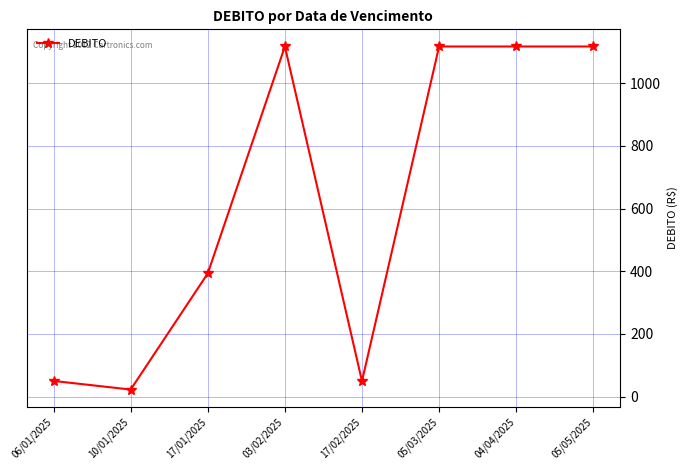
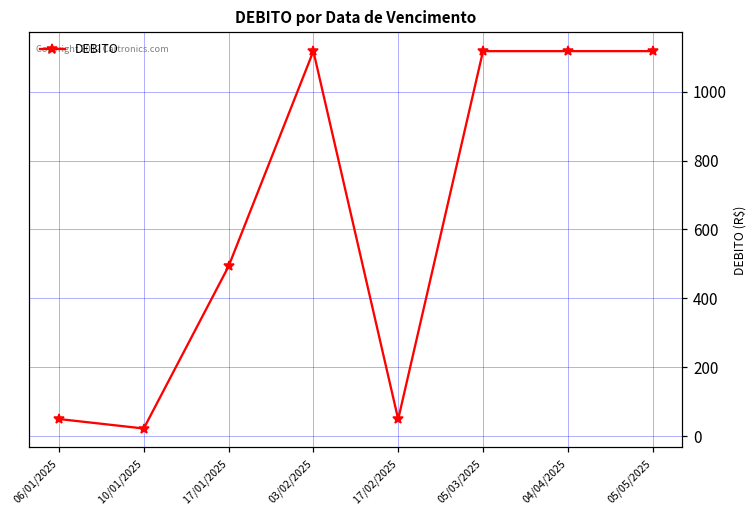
  {
    "06/01/2025": 50,
    "10/01/2025": 20,
-   "17/01/2025": 390,
+   "17/01/2025": 490,
    "03/02/2025": 1120,
    "17/02/2025": 50,
    "05/03/2025": 1120,
    "04/04/2025": 1120,
    "05/05/2025": 1120
  }
